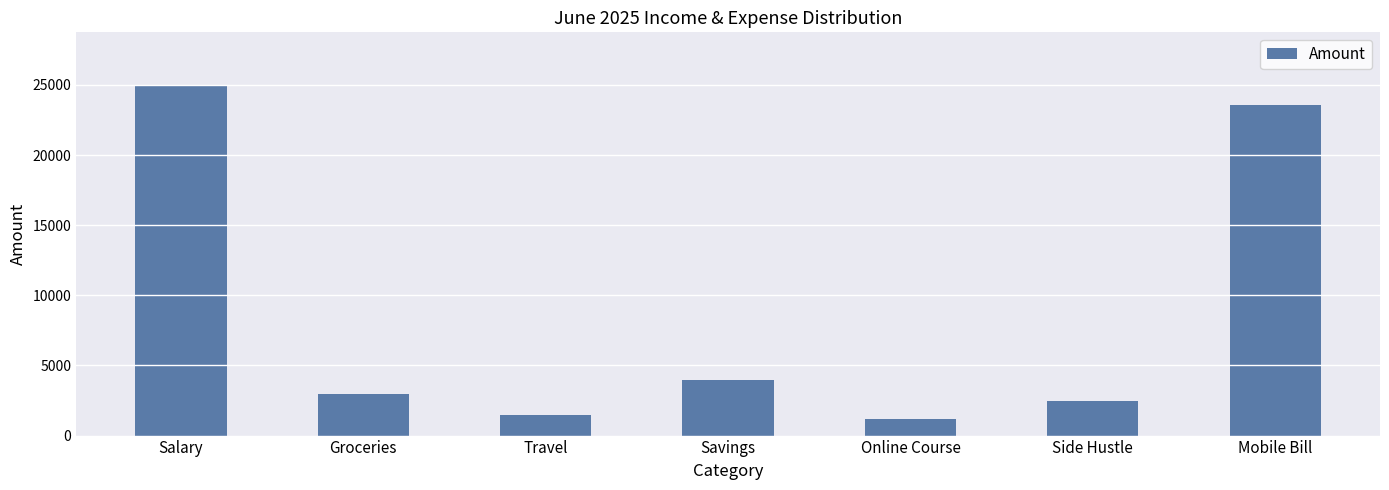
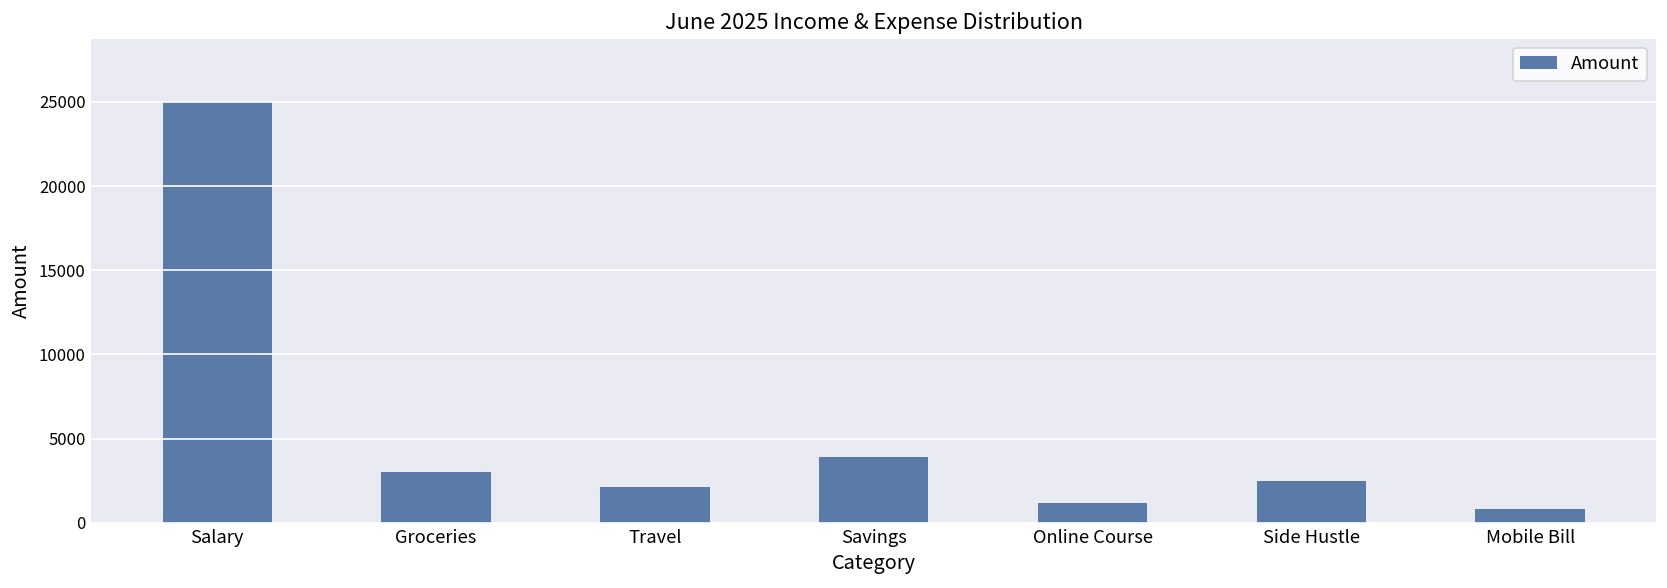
  {
    "Salary": 25000,
    "Groceries": 3000,
-   "Travel": 1500,
+   "Travel": 2100,
    "Savings": 3900,
    "Online Course": 1200,
    "Side Hustle": 2500,
-   "Mobile Bill": 23600
+   "Mobile Bill": 800
  }
